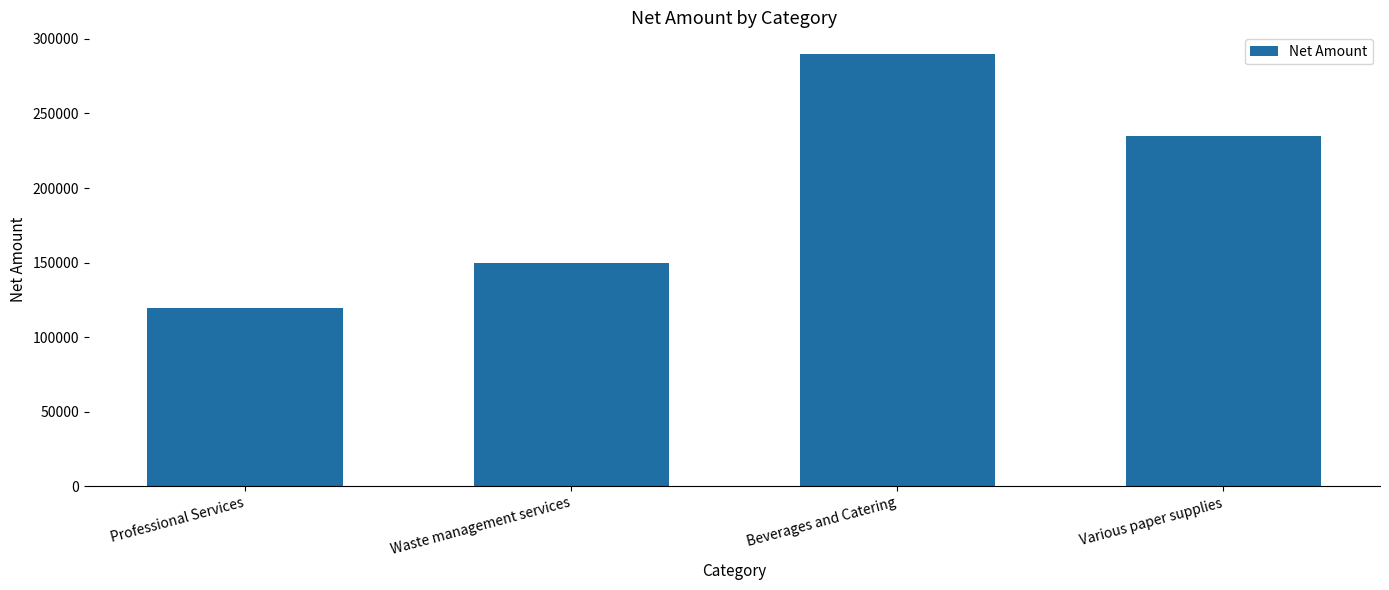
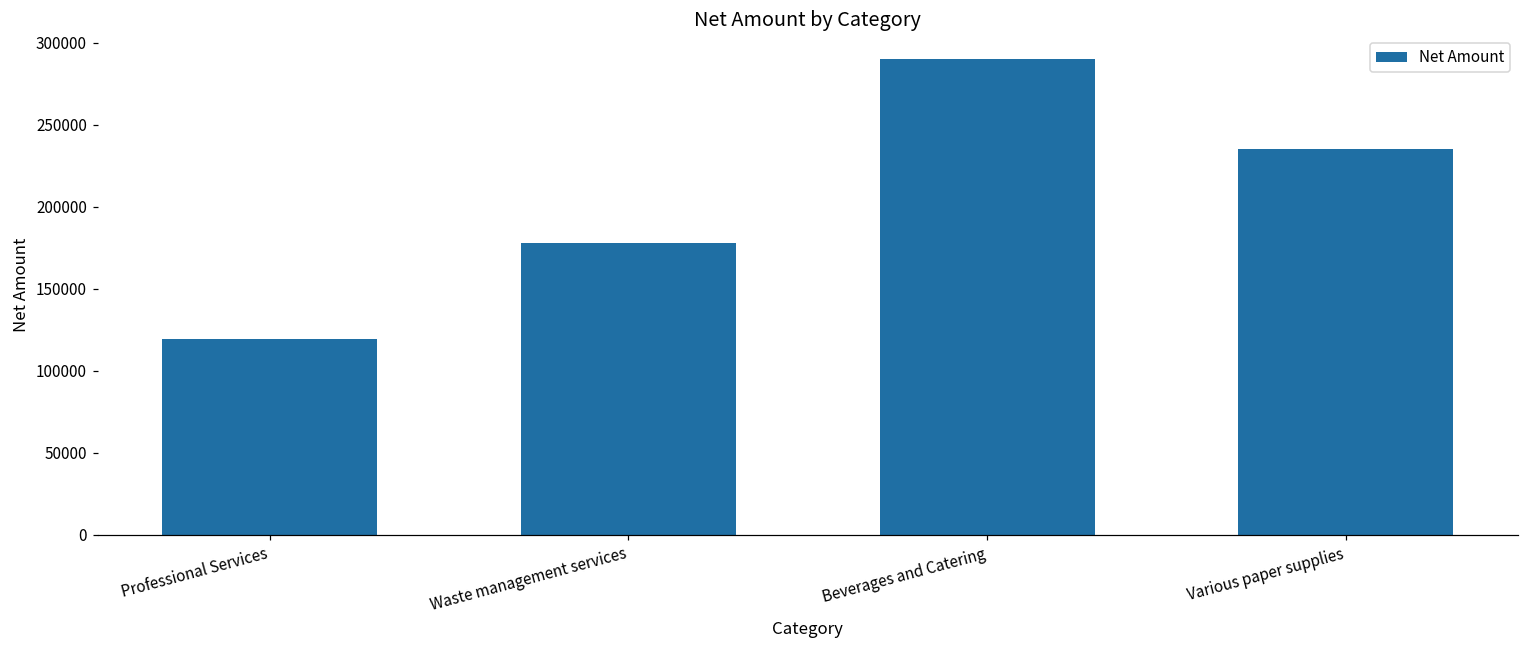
  {
    "Professional Services": 119000,
-   "Waste management services": 150000,
+   "Waste management services": 178000,
    "Beverages and Catering": 290000,
    "Various paper supplies": 235000
  }
